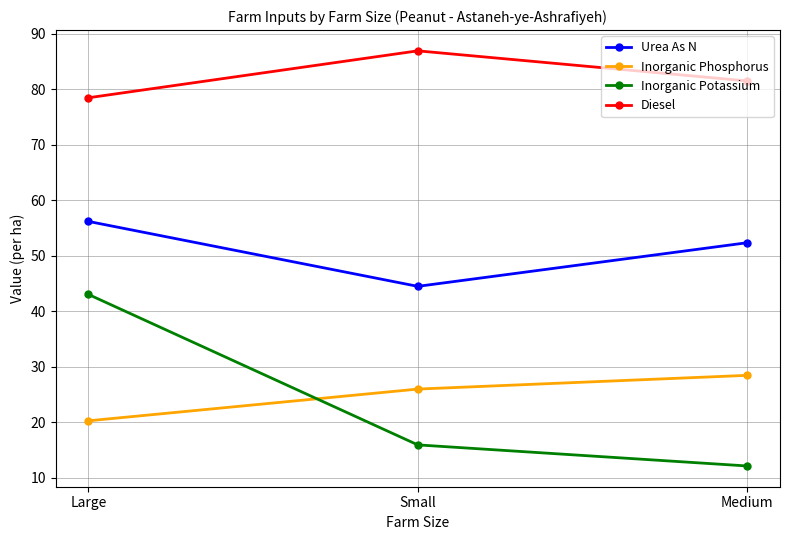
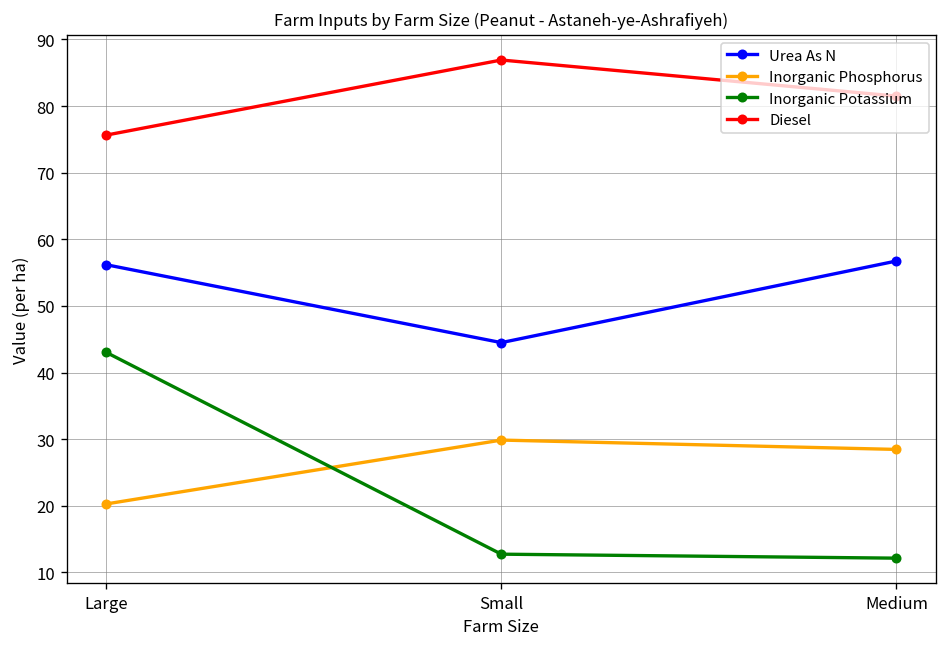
  {
    "Urea As N": {
      "Large": 56,
      "Small": 44,
-     "Medium": 52
+     "Medium": 57
    },
    "Inorganic Phosphorus": {
      "Large": 20,
-     "Small": 26,
+     "Small": 30,
      "Medium": 28
    },
    "Inorganic Potassium": {
      "Large": 43,
-     "Small": 16,
+     "Small": 13,
      "Medium": 12
    },
    "Diesel": {
-     "Large": 78,
+     "Large": 76,
      "Small": 87
    }
  }
